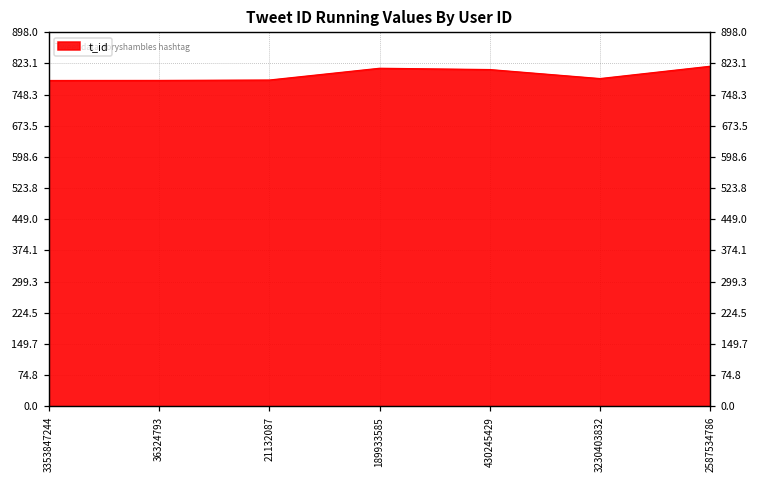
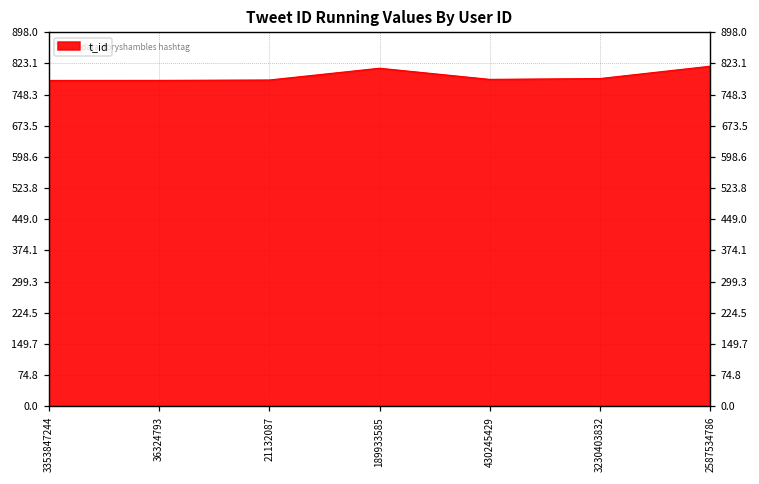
  {
    "3353847244": 780,
    "36324793": 780,
    "21132087": 780,
    "189933585": 810,
-   "430245429": 810,
+   "430245429": 780,
    "3230403832": 790,
    "2587534786": 820
  }
